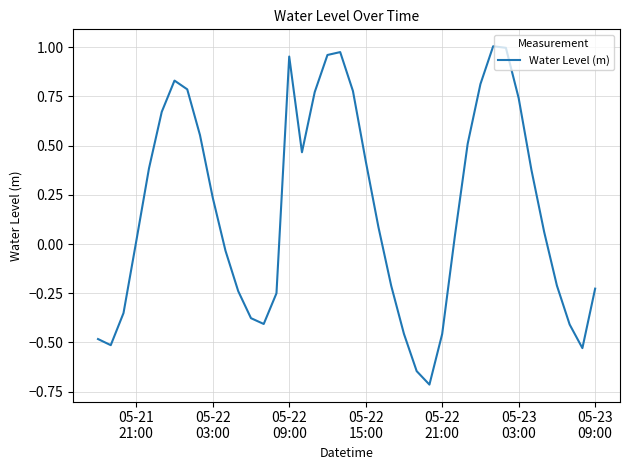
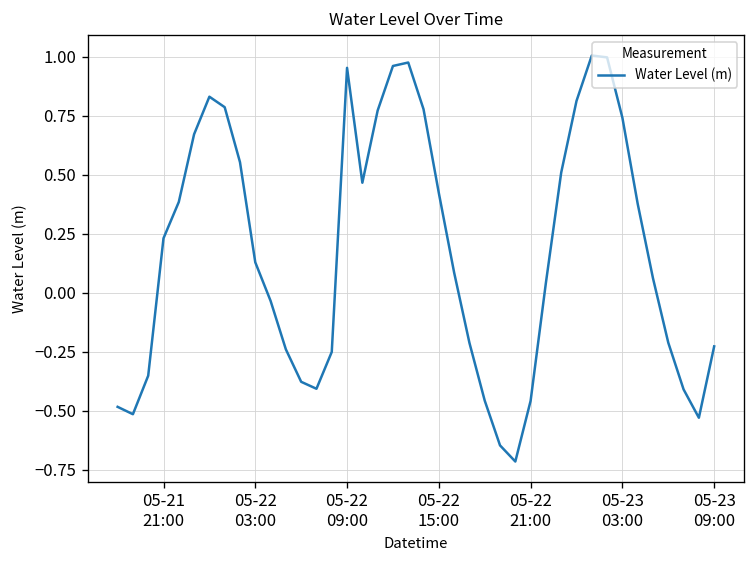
  {
-   "05-21 21:00": 0.01,
-   "05-22 03:00": 0.24,
+   "05-21 21:00": 0.23,
+   "05-22 03:00": 0.13,
    "05-22 09:00": 0.95,
    "05-22 15:00": 0.42,
    "05-22 21:00": -0.46,
    "05-23 03:00": 0.74,
    "05-23 09:00": -0.23
  }
